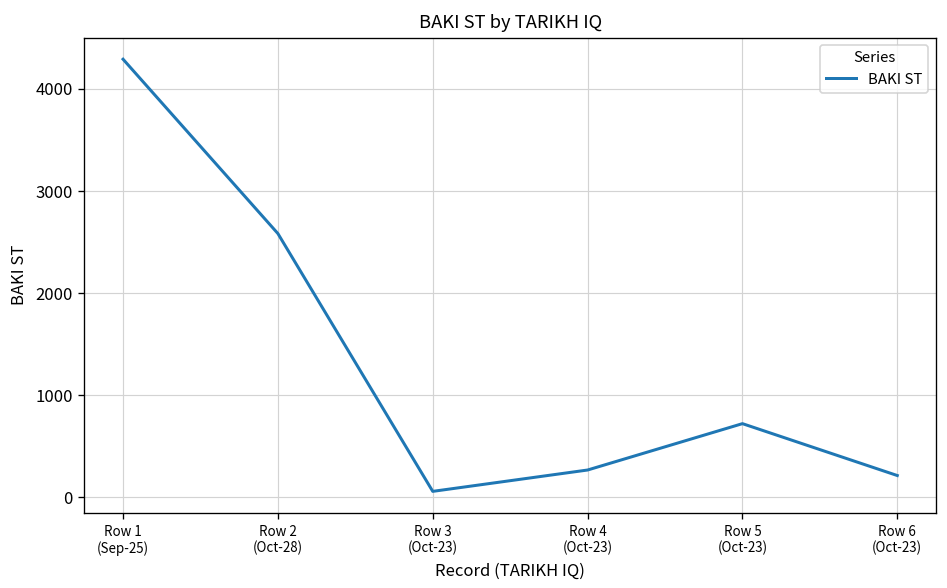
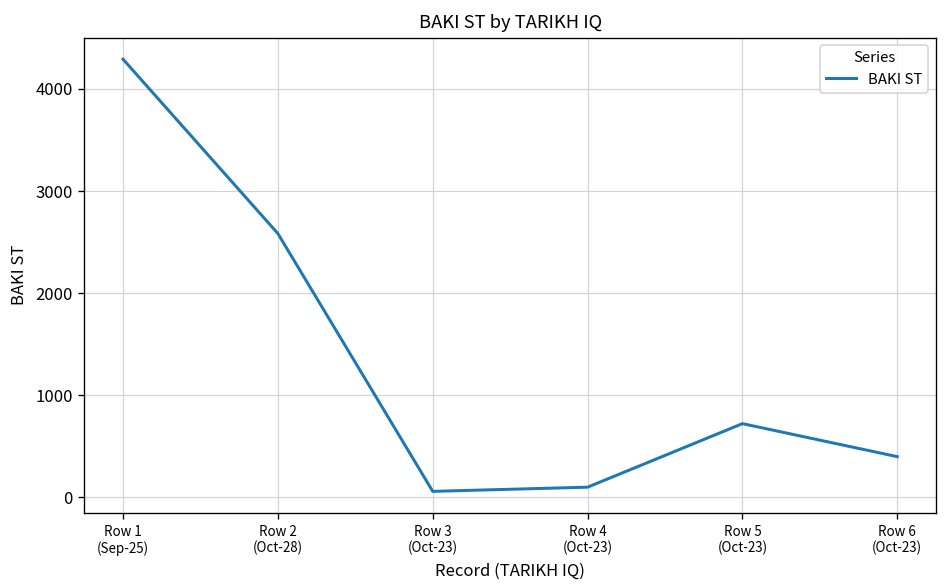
  {
    "Row 1 (Sep-25)": 4300,
    "Row 2 (Oct-28)": 2600,
    "Row 3 (Oct-23)": 100,
-   "Row 4 (Oct-23)": 300,
+   "Row 4 (Oct-23)": 100,
    "Row 5 (Oct-23)": 700,
-   "Row 6 (Oct-23)": 200
+   "Row 6 (Oct-23)": 400
  }
